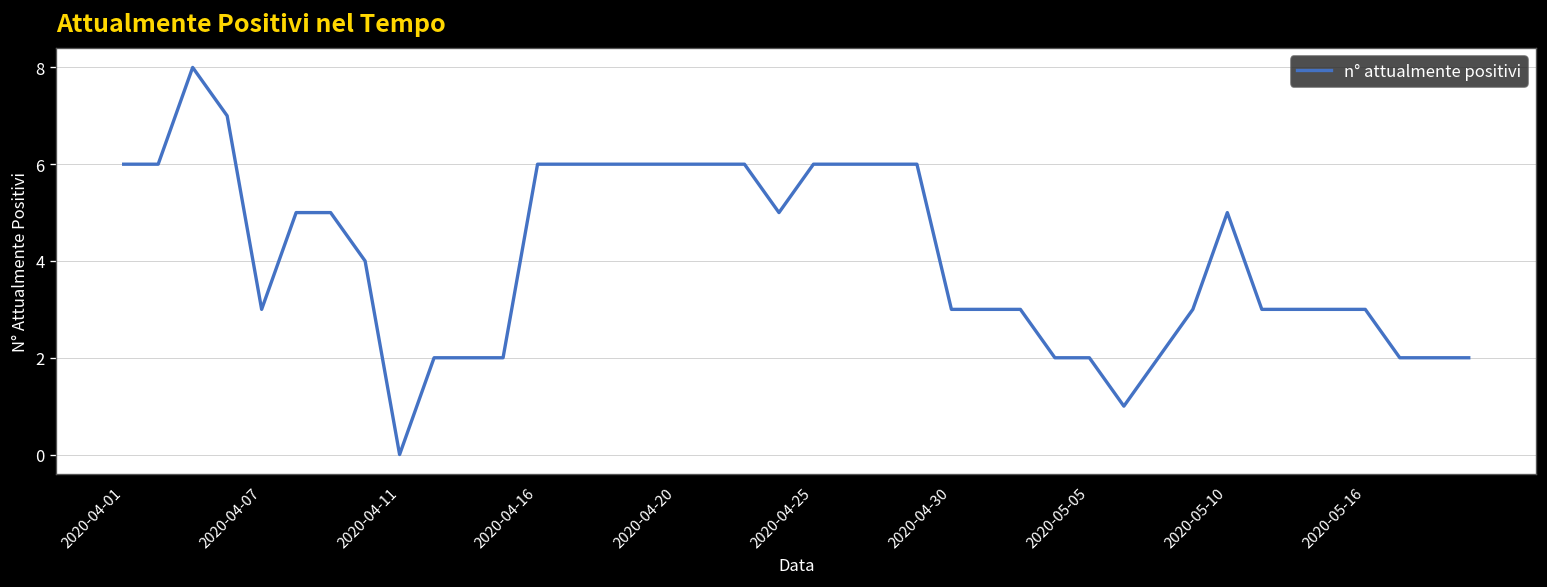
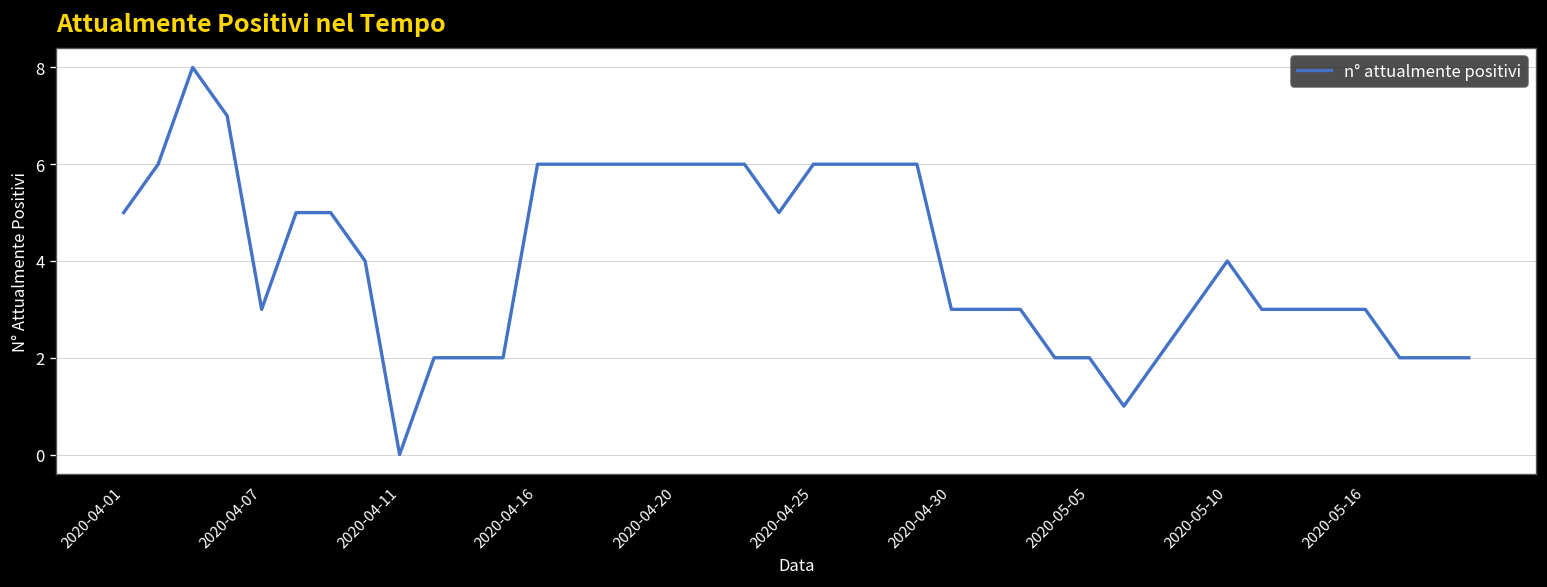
  {
-   "2020-04-01": 6,
+   "2020-04-01": 5,
    "2020-04-07": 3,
    "2020-04-11": 0,
    "2020-04-16": 6,
    "2020-04-20": 6,
    "2020-04-25": 6,
    "2020-04-30": 3,
    "2020-05-05": 2,
-   "2020-05-10": 5,
+   "2020-05-10": 4,
    "2020-05-16": 3
  }
